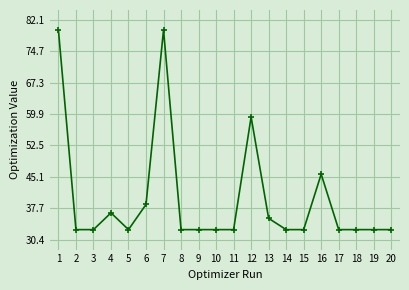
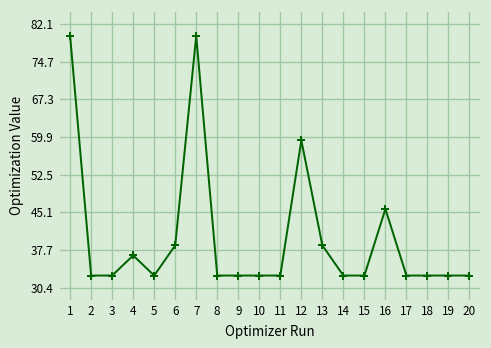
  {
    "1": 80,
    "2": 33,
    "3": 33,
    "4": 37,
    "5": 33,
    "6": 39,
    "7": 80,
    "8": 33,
    "9": 33,
    "10": 33,
    "11": 33,
    "12": 59,
-   "13": 35,
+   "13": 39,
    "14": 33,
    "15": 33,
    "16": 46,
    "17": 33,
    "18": 33,
    "19": 33,
    "20": 33
  }
